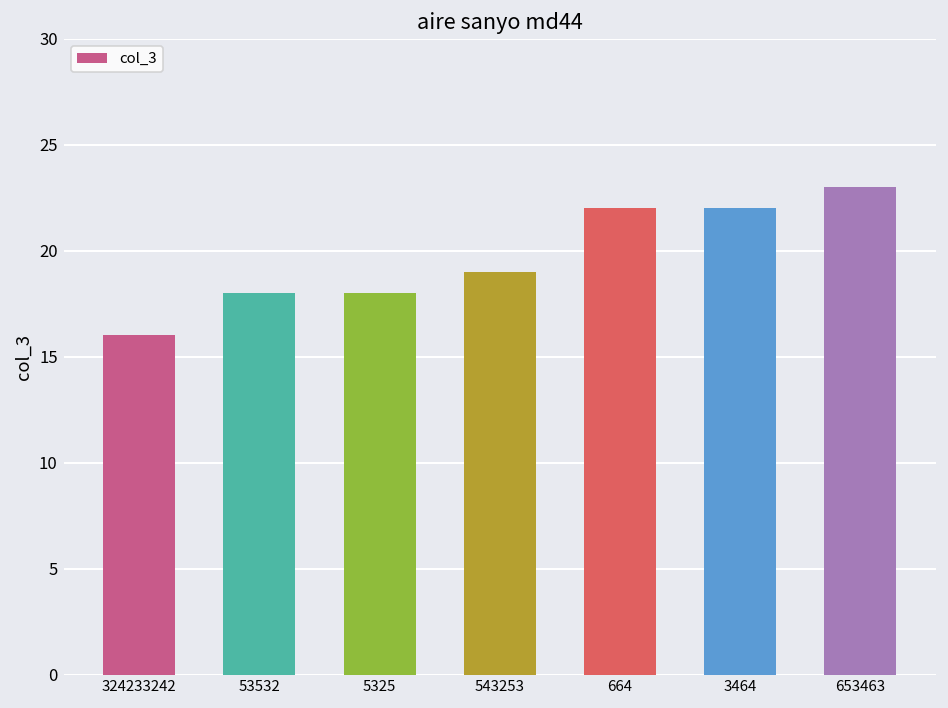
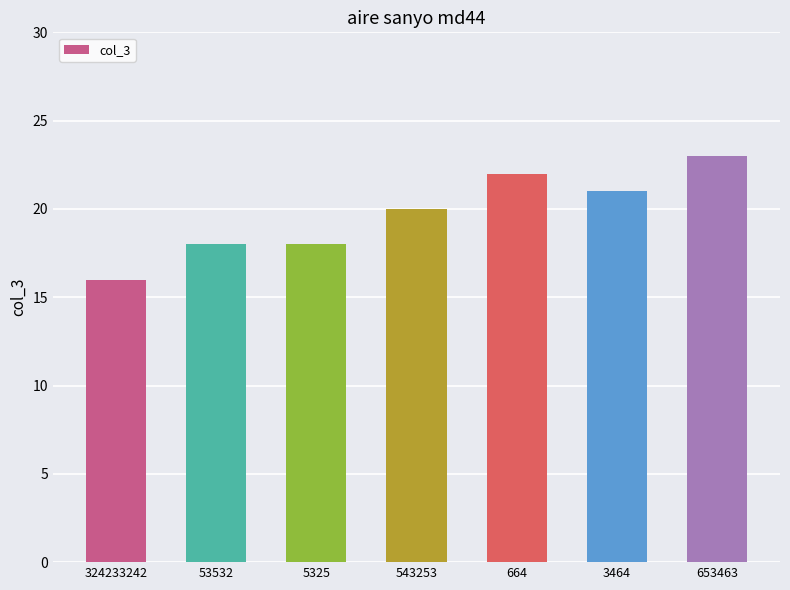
  {
    "324233242": 16,
    "53532": 18,
    "5325": 18,
-   "543253": 19,
+   "543253": 20,
    "664": 22,
-   "3464": 22,
+   "3464": 21,
    "653463": 23
  }
